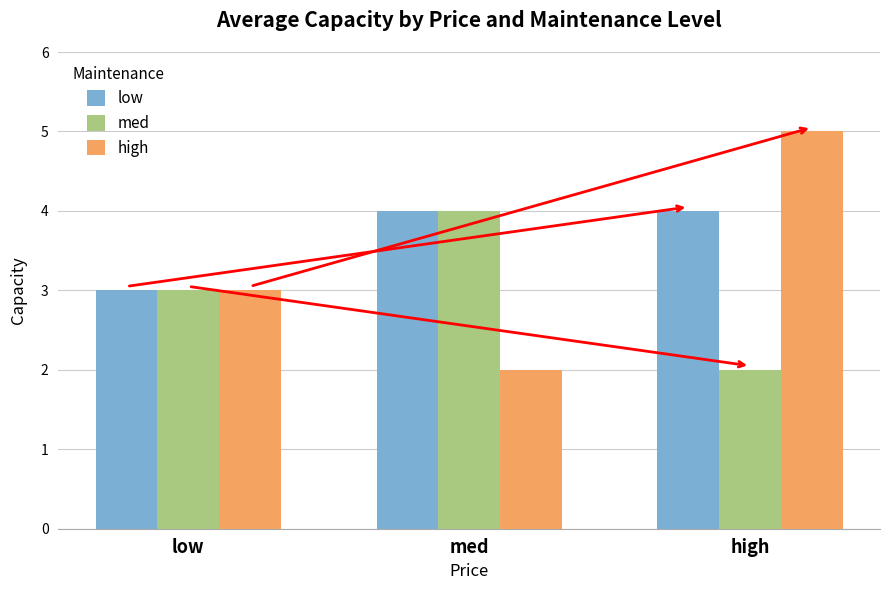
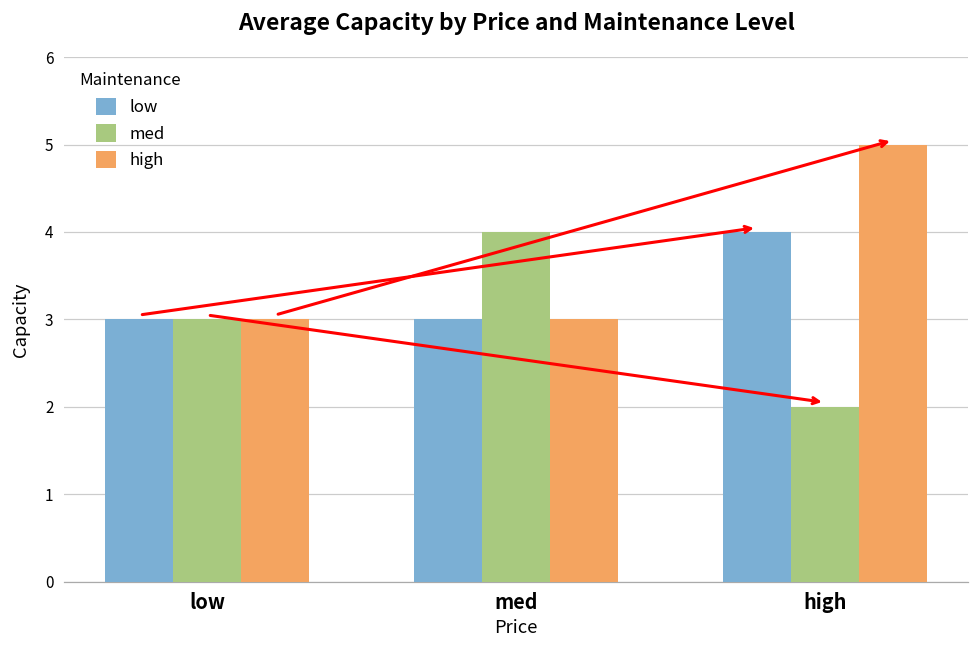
  {
    "low": {
      "low": 3,
-     "med": 4,
+     "med": 3,
      "high": 4
    },
    "med": {
      "low": 3,
      "med": 4,
      "high": 2
    },
    "high": {
      "low": 3,
-     "med": 2,
+     "med": 3,
      "high": 5
    }
  }
